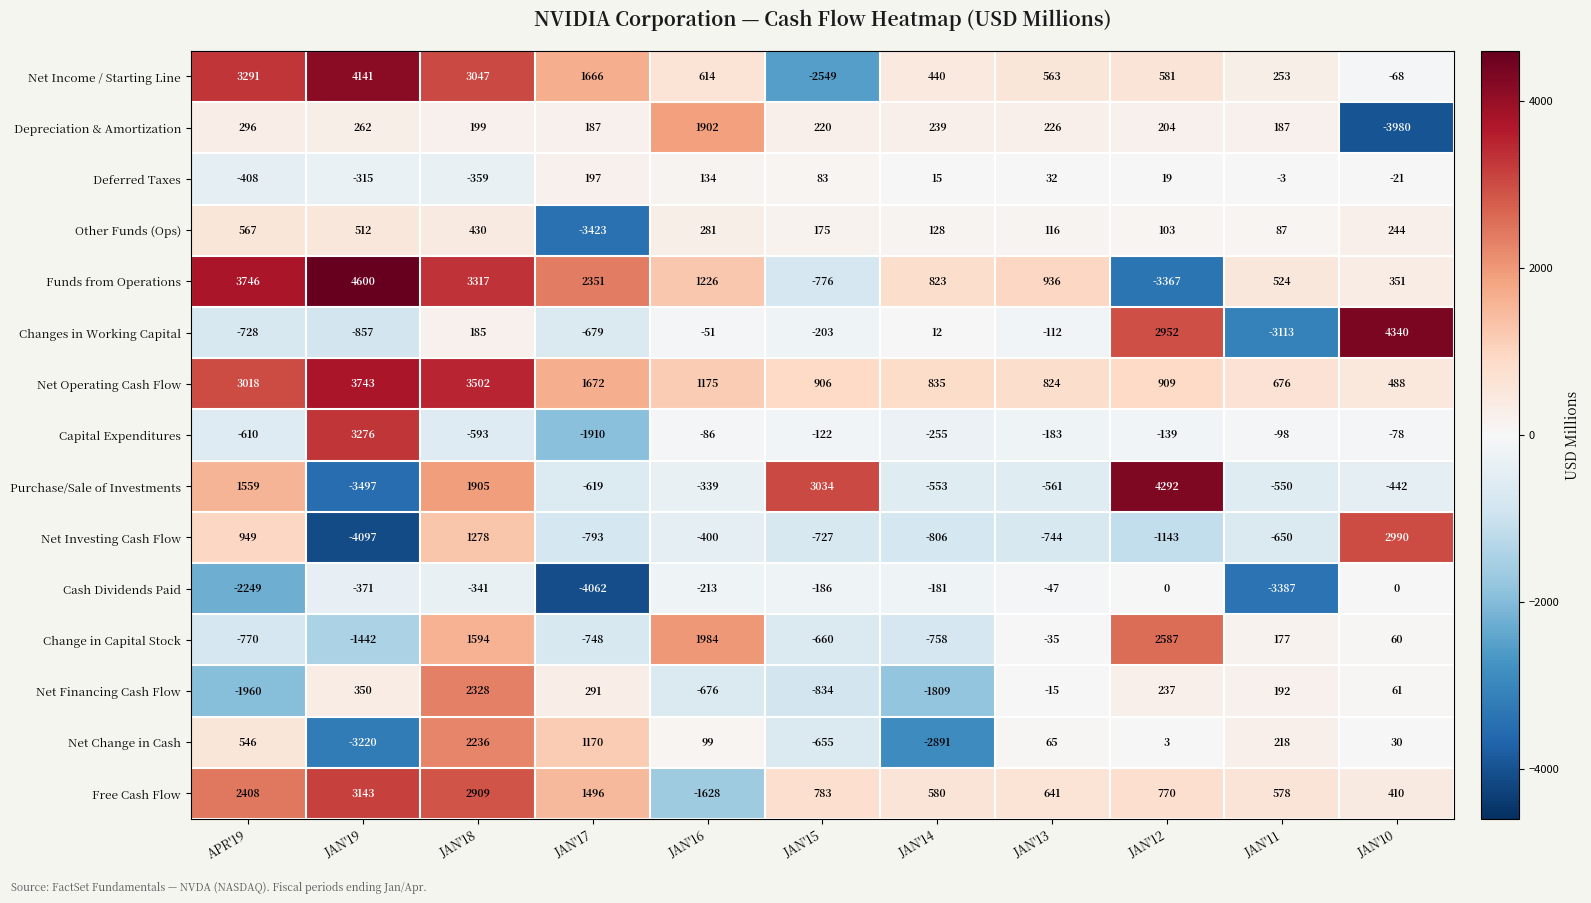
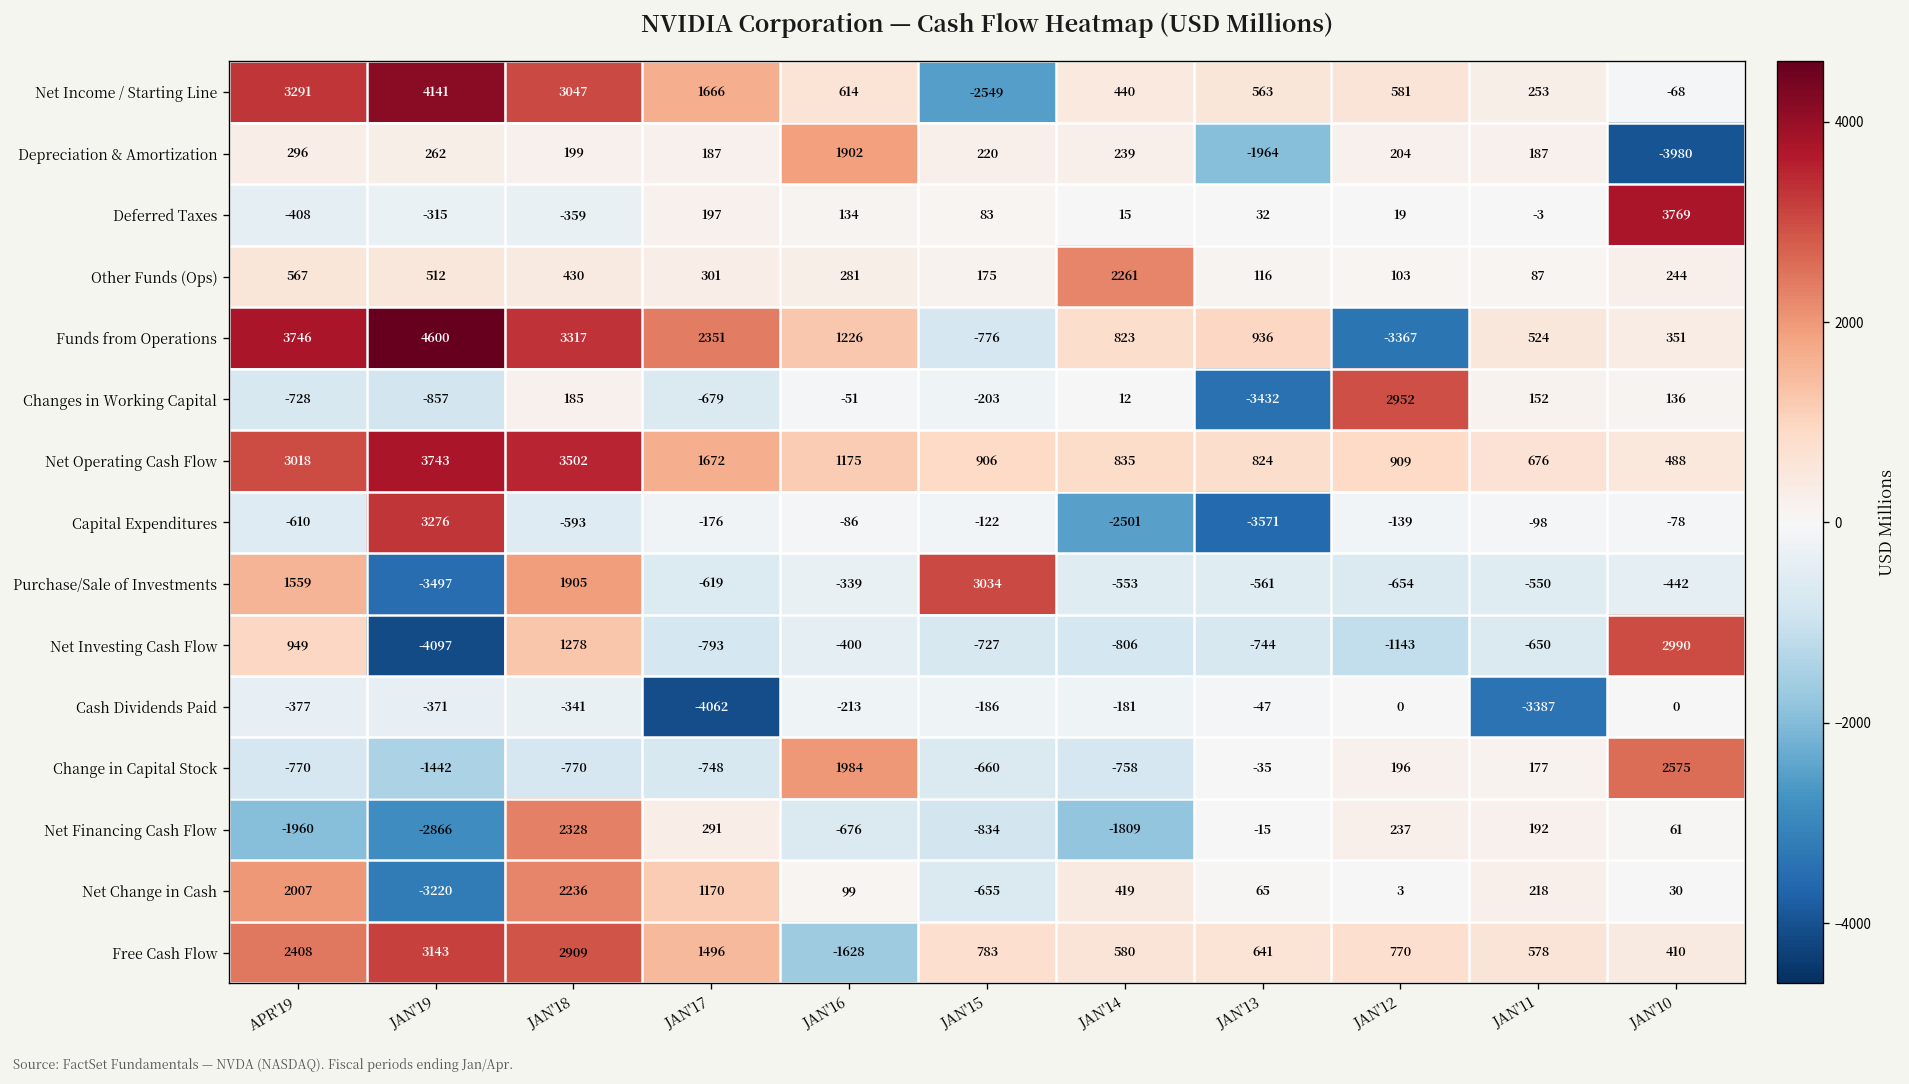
  {
    "Net Income / Starting Line": {
      "APR'19": 3291,
      "JAN'19": 4141,
      "JAN'18": 3047,
      "JAN'17": 1666,
      "JAN'16": 614,
      "JAN'15": -2549,
      "JAN'14": 440,
      "JAN'13": 563,
      "JAN'12": 581,
      "JAN'11": 253,
      "JAN'10": -68
    },
    "Depreciation & Amortization": {
      "APR'19": 296,
      "JAN'19": 262,
      "JAN'18": 199,
      "JAN'17": 187,
      "JAN'16": 1902,
      "JAN'15": 220,
      "JAN'14": 239,
-     "JAN'13": 226,
+     "JAN'13": -1964,
      "JAN'12": 204,
      "JAN'11": 187,
      "JAN'10": -3980
    },
    "Deferred Taxes": {
      "APR'19": -408,
      "JAN'19": -315,
      "JAN'18": -359,
      "JAN'17": 197,
      "JAN'16": 134,
      "JAN'15": 83,
      "JAN'14": 15,
      "JAN'13": 32,
      "JAN'12": 19,
      "JAN'11": -3,
-     "JAN'10": -21
+     "JAN'10": 3769
    },
    "Other Funds (Ops)": {
      "APR'19": 567,
      "JAN'19": 512,
      "JAN'18": 430,
-     "JAN'17": -3423,
+     "JAN'17": 301,
      "JAN'16": 281,
      "JAN'15": 175,
-     "JAN'14": 128,
+     "JAN'14": 2261,
      "JAN'13": 116,
      "JAN'12": 103,
      "JAN'11": 87,
      "JAN'10": 244
    },
    "Funds from Operations": {
      "APR'19": 3746,
      "JAN'19": 4600,
      "JAN'18": 3317,
      "JAN'17": 2351,
      "JAN'16": 1226,
      "JAN'15": -776,
      "JAN'14": 823,
      "JAN'13": 936,
      "JAN'12": -3367,
      "JAN'11": 524,
      "JAN'10": 351
    },
    "Changes in Working Capital": {
      "APR'19": -728,
      "JAN'19": -857,
      "JAN'18": 185,
      "JAN'17": -679,
      "JAN'16": -51,
      "JAN'15": -203,
      "JAN'14": 12,
-     "JAN'13": -112,
+     "JAN'13": -3432,
      "JAN'12": 2952,
-     "JAN'11": -3113,
-     "JAN'10": 4340
+     "JAN'11": 152,
+     "JAN'10": 136
    },
    "Net Operating Cash Flow": {
      "APR'19": 3018,
      "JAN'19": 3743,
      "JAN'18": 3502,
      "JAN'17": 1672,
      "JAN'16": 1175,
      "JAN'15": 906,
      "JAN'14": 835,
      "JAN'13": 824,
      "JAN'12": 909,
      "JAN'11": 676,
      "JAN'10": 488
    },
    "Capital Expenditures": {
      "APR'19": -610,
      "JAN'19": 3276,
      "JAN'18": -593,
-     "JAN'17": -1910,
+     "JAN'17": -176,
      "JAN'16": -86,
      "JAN'15": -122,
-     "JAN'14": -255,
-     "JAN'13": -183,
+     "JAN'14": -2501,
+     "JAN'13": -3571,
      "JAN'12": -139,
      "JAN'11": -98,
      "JAN'10": -78
    },
    "Purchase/Sale of Investments": {
      "APR'19": 1559,
      "JAN'19": -3497,
      "JAN'18": 1905,
      "JAN'17": -619,
      "JAN'16": -339,
      "JAN'15": 3034,
      "JAN'14": -553,
      "JAN'13": -561,
-     "JAN'12": 4292,
+     "JAN'12": -654,
      "JAN'11": -550,
      "JAN'10": -442
    },
    "Net Investing Cash Flow": {
      "APR'19": 949,
      "JAN'19": -4097,
      "JAN'18": 1278,
      "JAN'17": -793,
      "JAN'16": -400,
      "JAN'15": -727,
      "JAN'14": -806,
      "JAN'13": -744,
      "JAN'12": -1143,
      "JAN'11": -650,
      "JAN'10": 2990
    },
    "Cash Dividends Paid": {
-     "APR'19": -2249,
+     "APR'19": -377,
      "JAN'19": -371,
      "JAN'18": -341,
      "JAN'17": -4062,
      "JAN'16": -213,
      "JAN'15": -186,
      "JAN'14": -181,
      "JAN'13": -47,
      "JAN'12": 0,
      "JAN'11": -3387,
      "JAN'10": 0
    },
    "Change in Capital Stock": {
      "APR'19": -770,
      "JAN'19": -1442,
-     "JAN'18": 1594,
+     "JAN'18": -770,
      "JAN'17": -748,
      "JAN'16": 1984,
      "JAN'15": -660,
      "JAN'14": -758,
      "JAN'13": -35,
-     "JAN'12": 2587,
+     "JAN'12": 196,
      "JAN'11": 177,
-     "JAN'10": 60
+     "JAN'10": 2575
    },
    "Net Financing Cash Flow": {
      "APR'19": -1960,
-     "JAN'19": 350,
+     "JAN'19": -2866,
      "JAN'18": 2328,
      "JAN'17": 291,
      "JAN'16": -676,
      "JAN'15": -834,
      "JAN'14": -1809,
      "JAN'13": -15,
      "JAN'12": 237,
      "JAN'11": 192,
      "JAN'10": 61
    },
    "Net Change in Cash": {
-     "APR'19": 546,
+     "APR'19": 2007,
      "JAN'19": -3220,
      "JAN'18": 2236,
      "JAN'17": 1170,
      "JAN'16": 99,
      "JAN'15": -655,
-     "JAN'14": -2891,
+     "JAN'14": 419,
      "JAN'13": 65,
      "JAN'12": 3,
      "JAN'11": 218,
      "JAN'10": 30
    },
    "Free Cash Flow": {
      "APR'19": 2408,
      "JAN'19": 3143,
      "JAN'18": 2909,
      "JAN'17": 1496,
      "JAN'16": -1628,
      "JAN'15": 783,
      "JAN'14": 580,
      "JAN'13": 641,
      "JAN'12": 770,
      "JAN'11": 578,
      "JAN'10": 410
    }
  }
